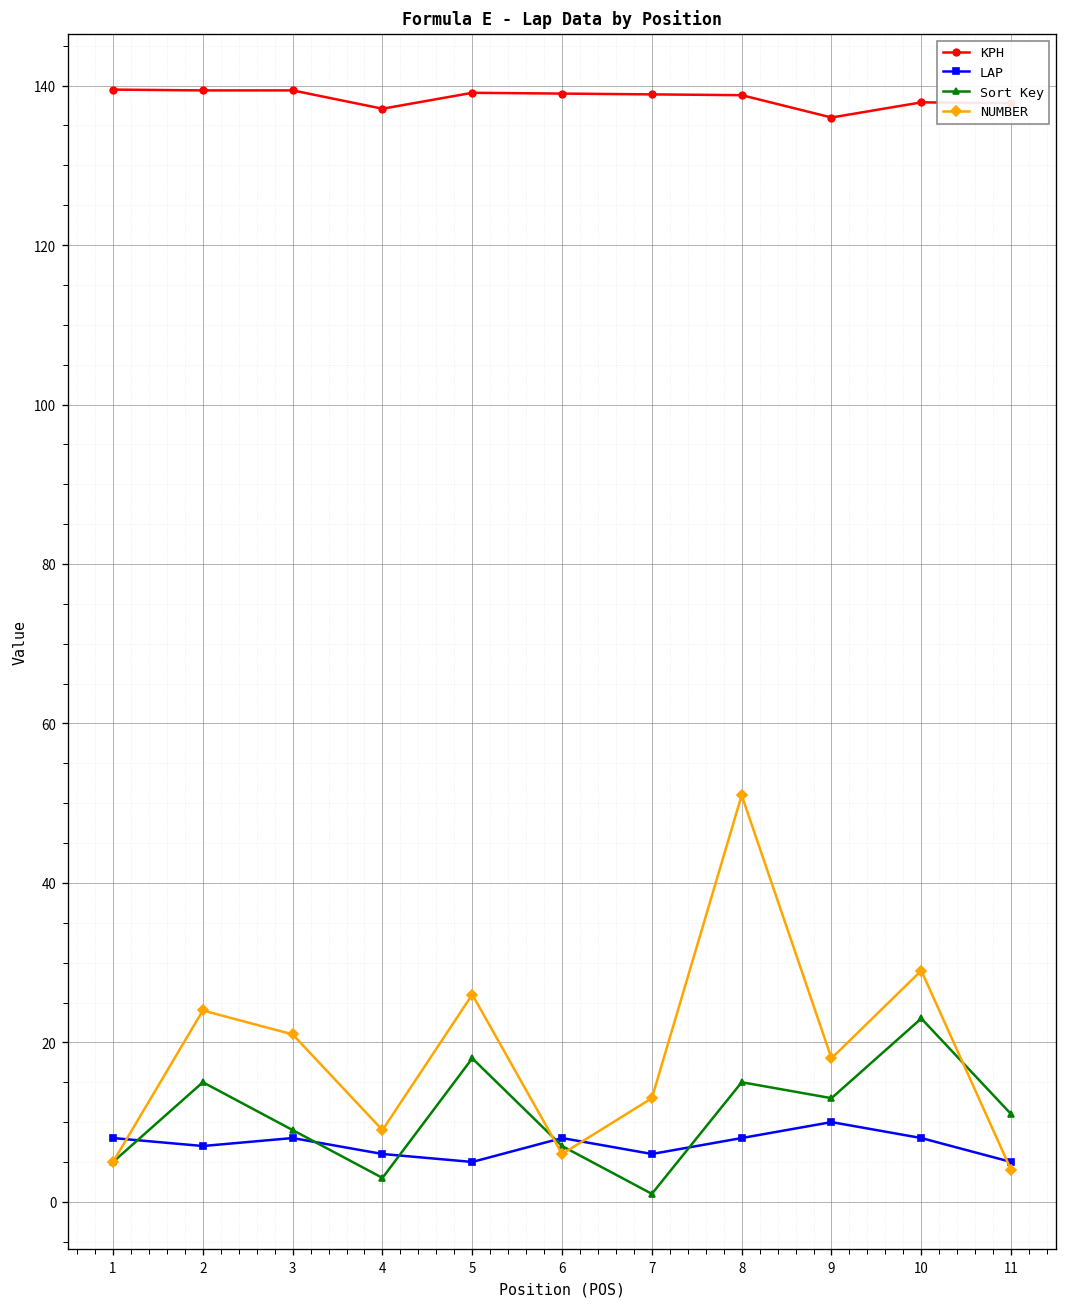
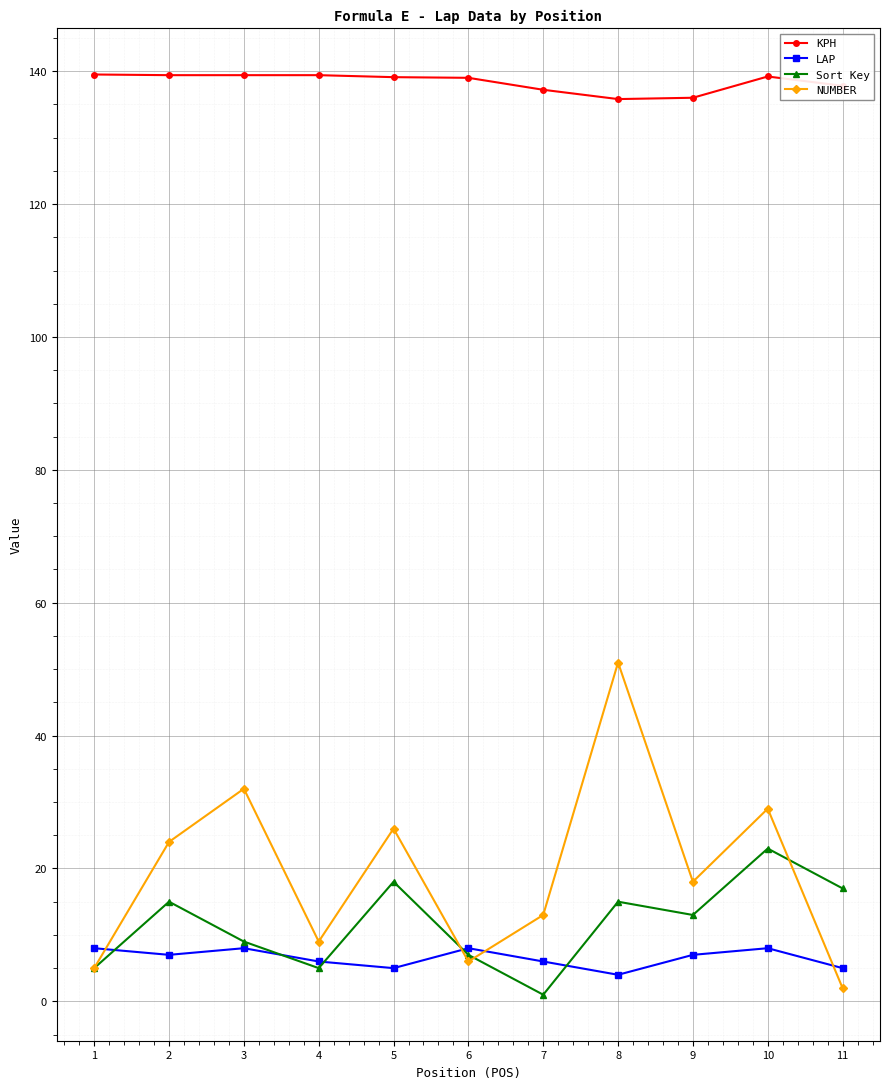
  {
    "KPH": {
      "1": 140,
      "2": 139,
      "3": 139,
-     "4": 137,
+     "4": 139,
      "5": 139,
      "6": 139,
-     "7": 139,
-     "8": 139,
+     "7": 137,
+     "8": 136,
      "9": 136,
-     "10": 138
+     "10": 139
    },
    "LAP": {
      "1": 8,
      "2": 7,
      "3": 8,
      "4": 6,
      "5": 5,
      "6": 8,
      "7": 6,
-     "8": 8,
-     "9": 10,
+     "8": 4,
+     "9": 7,
      "10": 8,
      "11": 5
    },
    "Sort Key": {
      "2": 15,
      "3": 9,
-     "4": 3,
+     "4": 5,
      "5": 18,
      "6": 7,
      "7": 1,
      "8": 15,
      "9": 13,
      "10": 23,
-     "11": 11
+     "11": 17
    },
    "NUMBER": {
      "2": 24,
-     "3": 21,
+     "3": 32,
      "4": 9,
      "5": 26,
      "6": 6,
      "7": 13,
      "8": 51,
      "9": 18,
      "10": 29,
-     "11": 4
+     "11": 2
    }
  }
